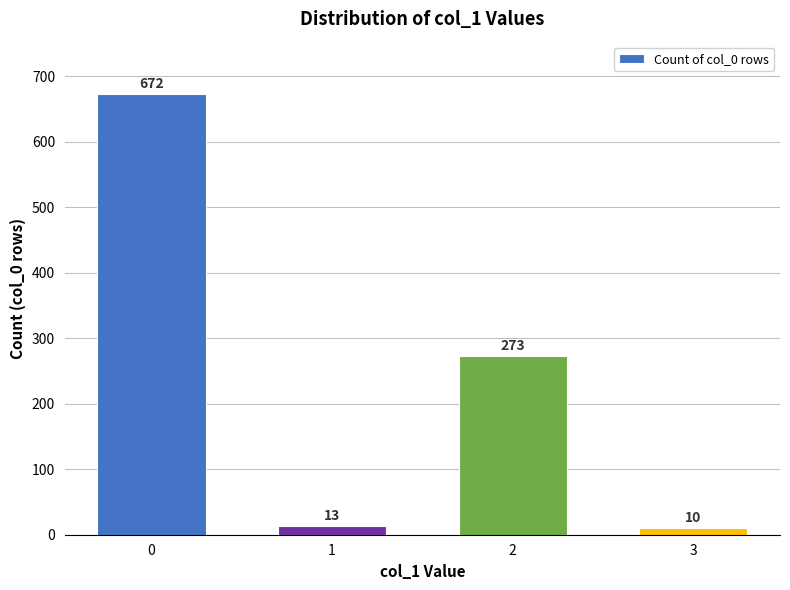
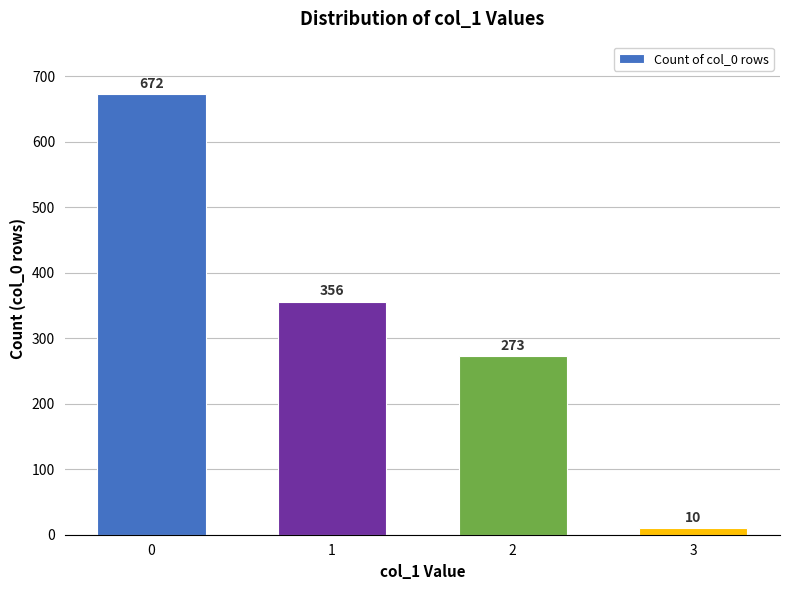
  {
    "0": 672,
-   "1": 13,
+   "1": 356,
    "2": 273,
    "3": 10
  }
